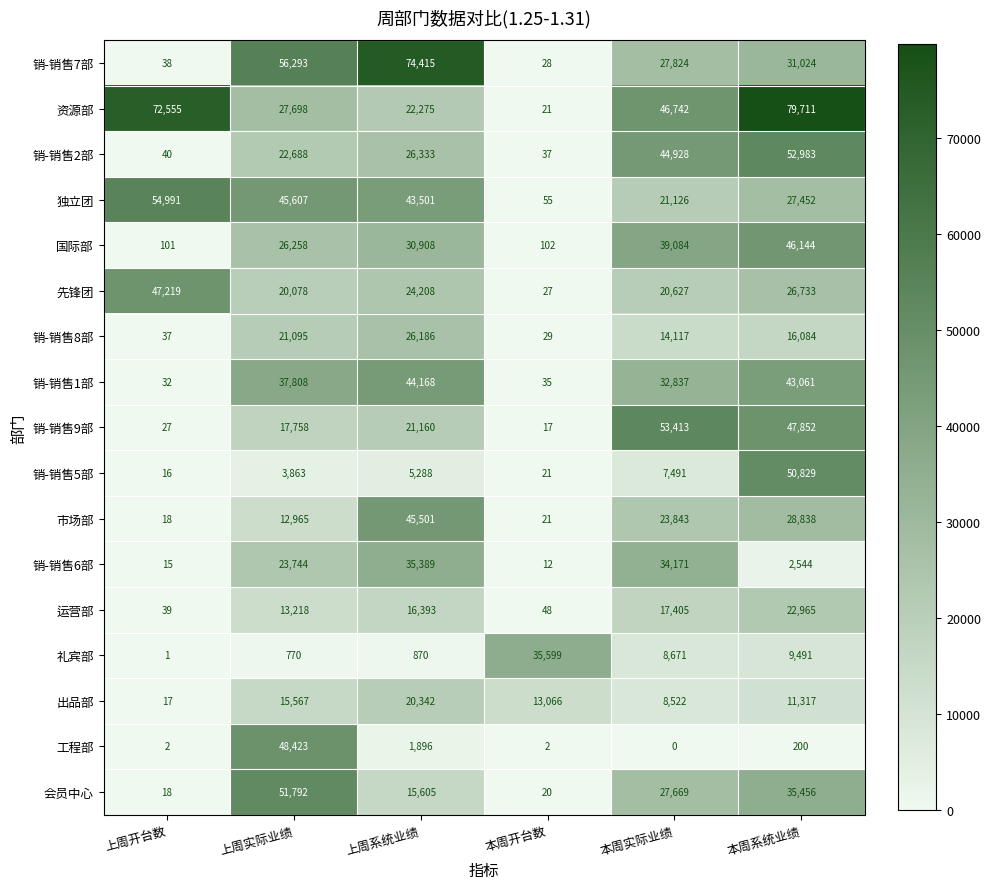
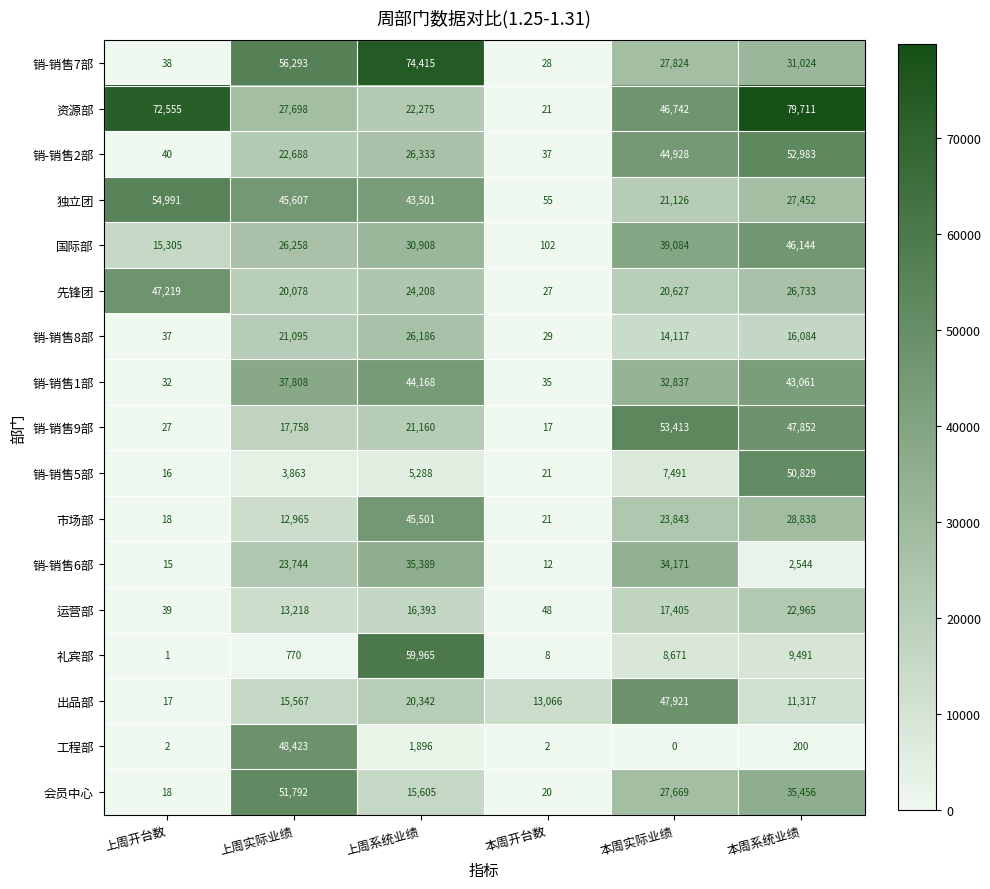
  {
    "销-销售7部": {
      "上周开台数": "38",
      "上周实际业绩": "56,293",
      "上周系统业绩": "74,415",
      "本周开台数": "28",
      "本周实际业绩": "27,824",
      "本周系统业绩": "31,024"
    },
    "资源部": {
      "上周开台数": "72,555",
      "上周实际业绩": "27,698",
      "上周系统业绩": "22,275",
      "本周开台数": "21",
      "本周实际业绩": "46,742",
      "本周系统业绩": "79,711"
    },
    "销-销售2部": {
      "上周开台数": "40",
      "上周实际业绩": "22,688",
      "上周系统业绩": "26,333",
      "本周开台数": "37",
      "本周实际业绩": "44,928",
      "本周系统业绩": "52,983"
    },
    "独立团": {
      "上周开台数": "54,991",
      "上周实际业绩": "45,607",
      "上周系统业绩": "43,501",
      "本周开台数": "55",
      "本周实际业绩": "21,126",
      "本周系统业绩": "27,452"
    },
    "国际部": {
-     "上周开台数": "101",
+     "上周开台数": "15,305",
      "上周实际业绩": "26,258",
      "上周系统业绩": "30,908",
      "本周开台数": "102",
      "本周实际业绩": "39,084",
      "本周系统业绩": "46,144"
    },
    "先锋团": {
      "上周开台数": "47,219",
      "上周实际业绩": "20,078",
      "上周系统业绩": "24,208",
      "本周开台数": "27",
      "本周实际业绩": "20,627",
      "本周系统业绩": "26,733"
    },
    "销-销售8部": {
      "上周开台数": "37",
      "上周实际业绩": "21,095",
      "上周系统业绩": "26,186",
      "本周开台数": "29",
      "本周实际业绩": "14,117",
      "本周系统业绩": "16,084"
    },
    "销-销售1部": {
      "上周开台数": "32",
      "上周实际业绩": "37,808",
      "上周系统业绩": "44,168",
      "本周开台数": "35",
      "本周实际业绩": "32,837",
      "本周系统业绩": "43,061"
    },
    "销-销售9部": {
      "上周开台数": "27",
      "上周实际业绩": "17,758",
      "上周系统业绩": "21,160",
      "本周开台数": "17",
      "本周实际业绩": "53,413",
      "本周系统业绩": "47,852"
    },
    "销-销售5部": {
      "上周开台数": "16",
      "上周实际业绩": "3,863",
      "上周系统业绩": "5,288",
      "本周开台数": "21",
      "本周实际业绩": "7,491",
      "本周系统业绩": "50,829"
    },
    "市场部": {
      "上周开台数": "18",
      "上周实际业绩": "12,965",
      "上周系统业绩": "45,501",
      "本周开台数": "21",
      "本周实际业绩": "23,843",
      "本周系统业绩": "28,838"
    },
    "销-销售6部": {
      "上周开台数": "15",
      "上周实际业绩": "23,744",
      "上周系统业绩": "35,389",
      "本周开台数": "12",
      "本周实际业绩": "34,171",
      "本周系统业绩": "2,544"
    },
    "运营部": {
      "上周开台数": "39",
      "上周实际业绩": "13,218",
      "上周系统业绩": "16,393",
      "本周开台数": "48",
      "本周实际业绩": "17,405",
      "本周系统业绩": "22,965"
    },
    "礼宾部": {
      "上周开台数": "1",
      "上周实际业绩": "770",
-     "上周系统业绩": "870",
-     "本周开台数": "35,599",
+     "上周系统业绩": "59,965",
+     "本周开台数": "8",
      "本周实际业绩": "8,671",
      "本周系统业绩": "9,491"
    },
    "出品部": {
      "上周开台数": "17",
      "上周实际业绩": "15,567",
      "上周系统业绩": "20,342",
      "本周开台数": "13,066",
-     "本周实际业绩": "8,522",
+     "本周实际业绩": "47,921",
      "本周系统业绩": "11,317"
    },
    "工程部": {
      "上周开台数": "2",
      "上周实际业绩": "48,423",
      "上周系统业绩": "1,896",
      "本周开台数": "2",
      "本周实际业绩": "0",
      "本周系统业绩": "200"
    },
    "会员中心": {
      "上周开台数": "18",
      "上周实际业绩": "51,792",
      "上周系统业绩": "15,605",
      "本周开台数": "20",
      "本周实际业绩": "27,669",
      "本周系统业绩": "35,456"
    }
  }
